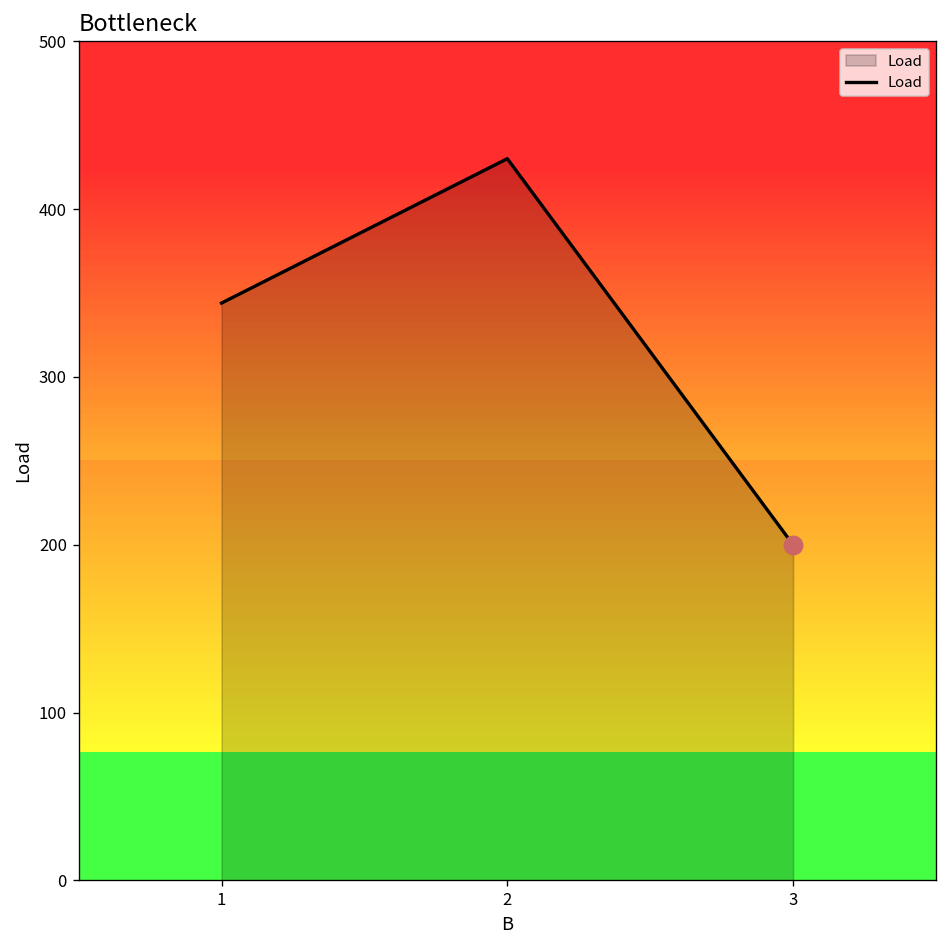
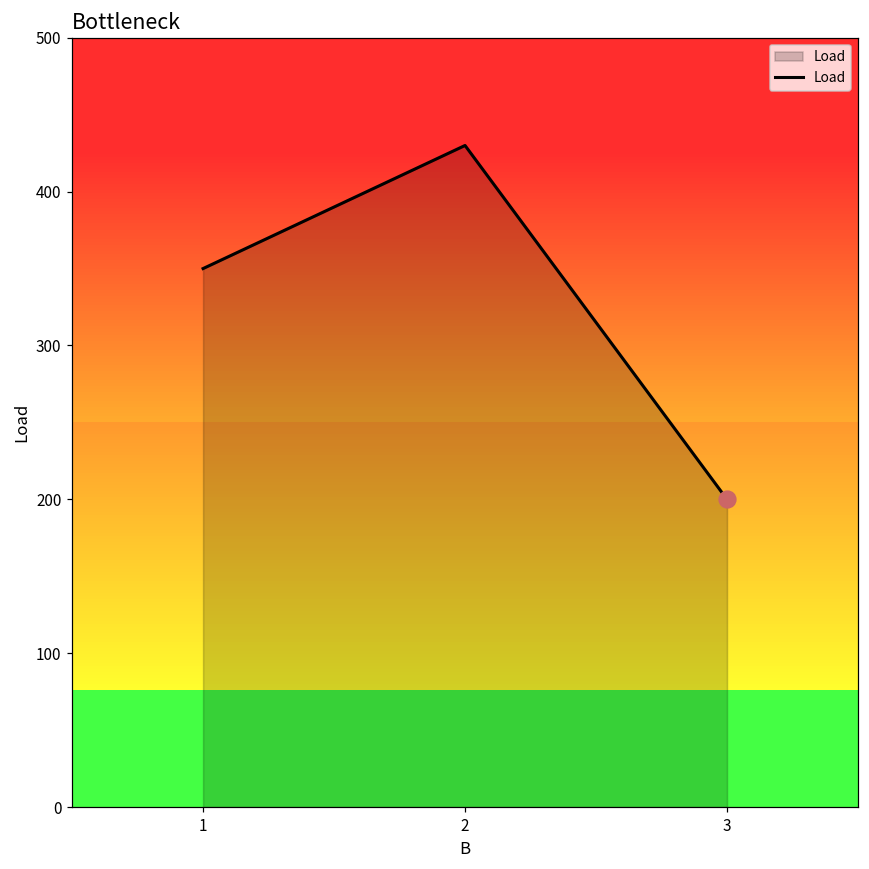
  {
    "Load": {
-     "1": 344,
+     "1": 350,
      "2": 430
    }
  }
